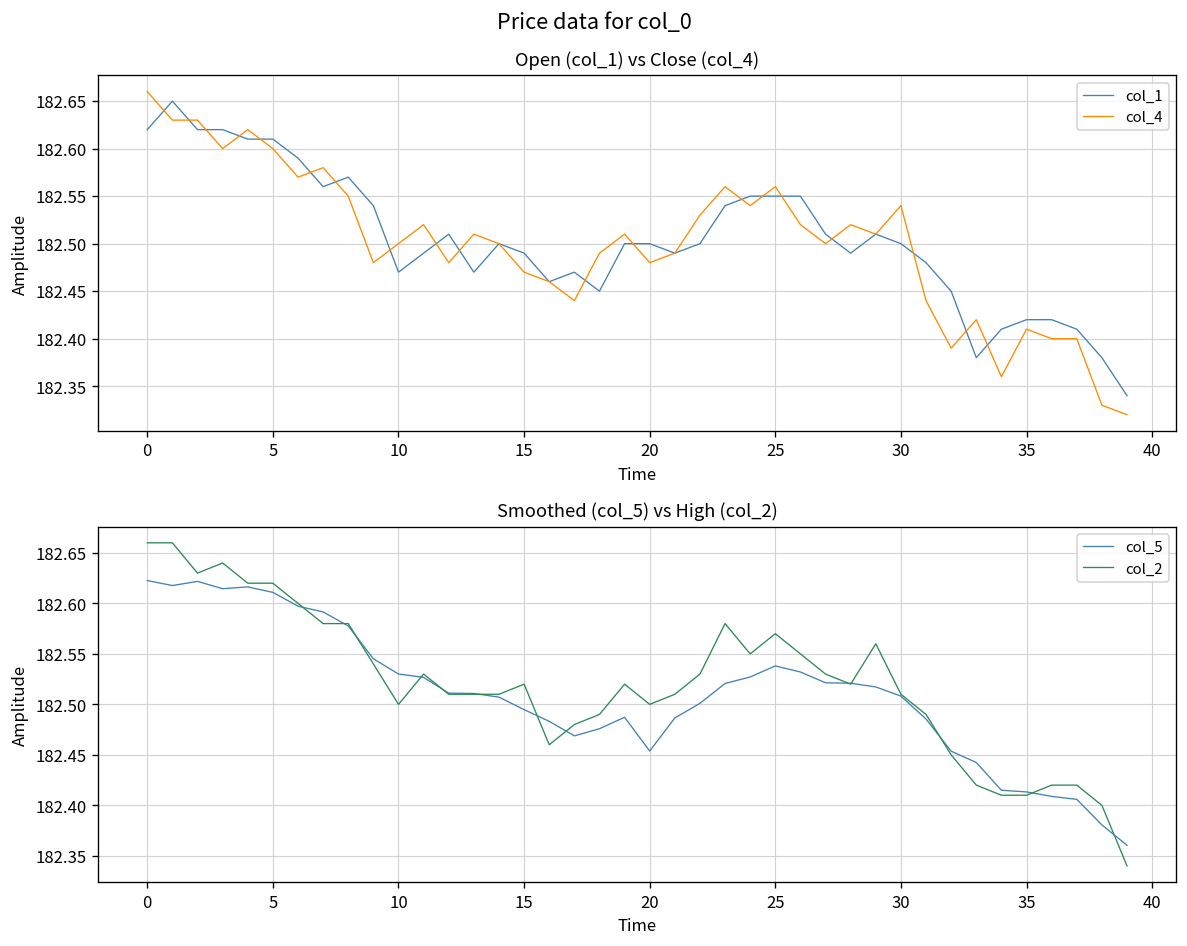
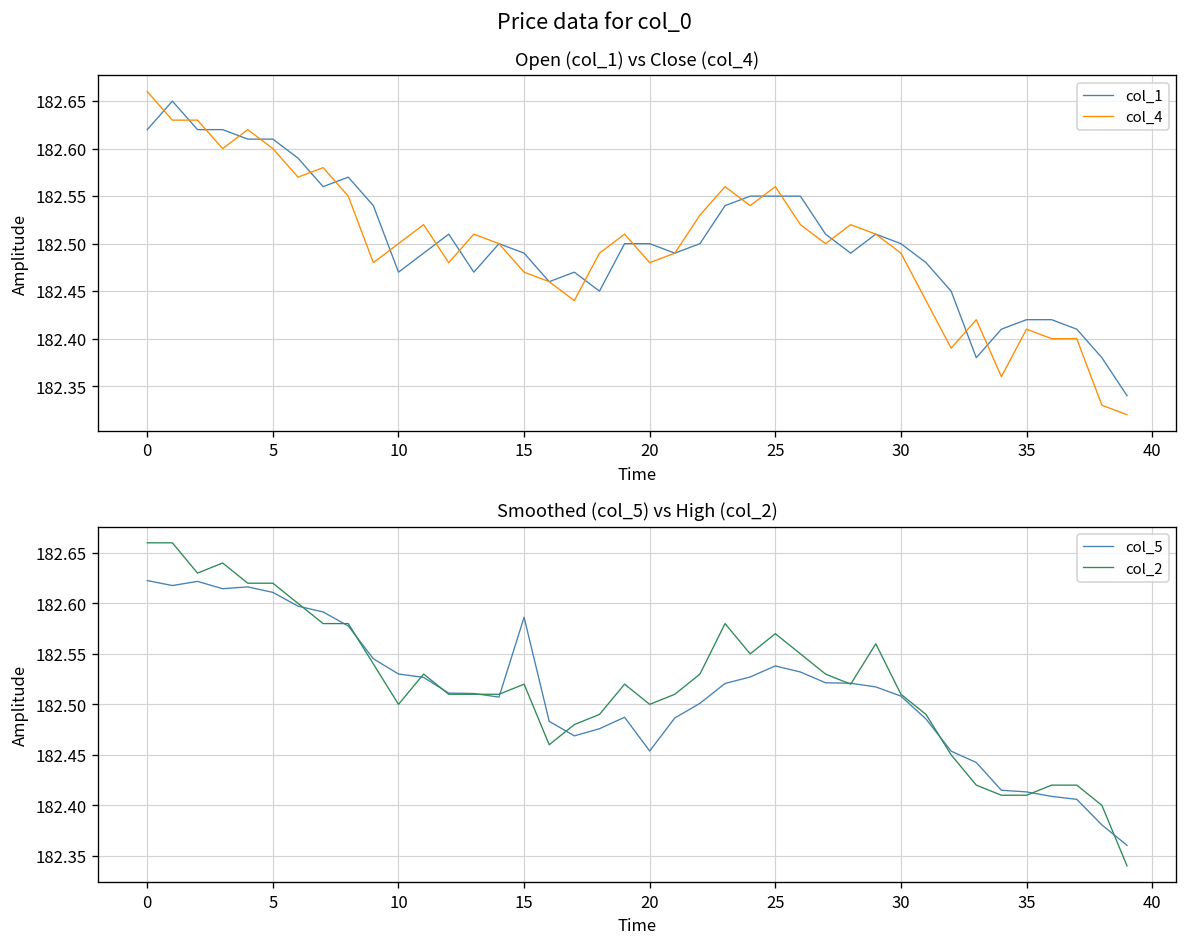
  {
    "Open (col_1) vs Close (col_4)": {
      "col_1": {
        "0": 182.62,
        "5": 182.61,
        "10": 182.47,
        "15": 182.49,
        "20": 182.50,
        "25": 182.55,
        "30": 182.50,
        "35": 182.42
      },
      "col_4": {
        "0": 182.66,
        "5": 182.60,
        "10": 182.50,
        "15": 182.47,
        "20": 182.48,
        "25": 182.56,
-       "30": 182.54,
+       "30": 182.49,
        "35": 182.41
      }
    },
    "Smoothed (col_5) vs High (col_2)": {
      "col_5": {
        "0": 182.62,
        "5": 182.61,
        "10": 182.53,
-       "15": 182.49,
+       "15": 182.59,
        "20": 182.45,
        "25": 182.54,
        "35": 182.41
      },
      "col_2": {
        "0": 182.66,
        "5": 182.62,
        "10": 182.50,
        "15": 182.52,
        "20": 182.50,
        "25": 182.57,
        "35": 182.41
      }
    }
  }
